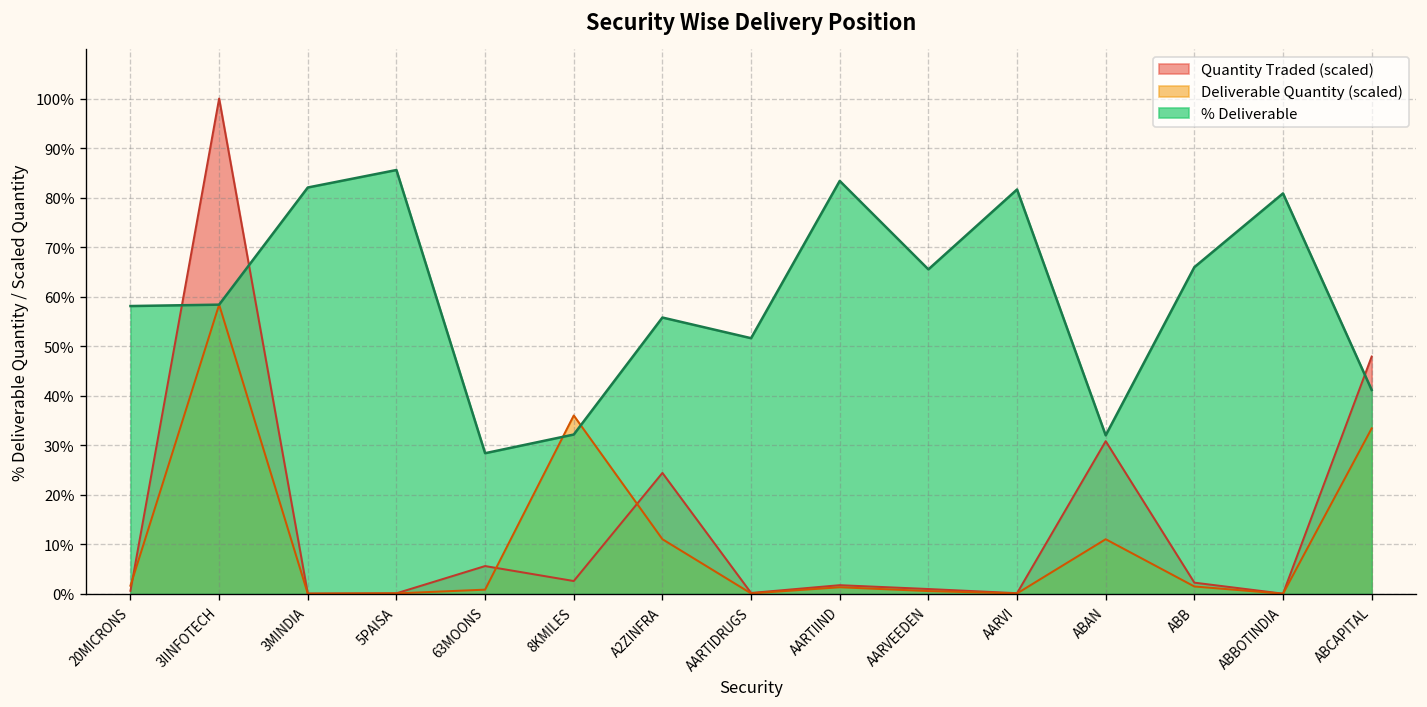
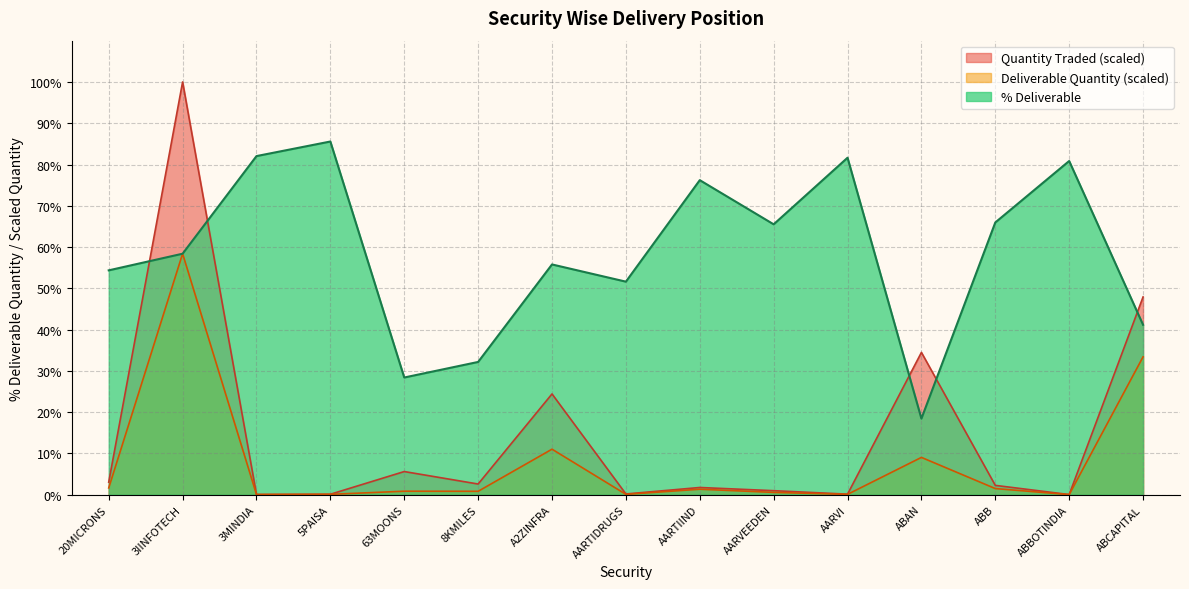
  {
    "Quantity Traded (scaled)": {
-     "20MICRONS": "1%",
+     "20MICRONS": "3%",
      "3IINFOTECH": "100%",
      "63MOONS": "6%",
      "8KMILES": "3%",
      "A2ZINFRA": "24%",
-     "ABAN": "31%",
+     "ABAN": "34%",
      "ABB": "2%",
      "ABCAPITAL": "48%"
    },
    "Deliverable Quantity (scaled)": {
      "20MICRONS": "2%",
      "63MOONS": "1%",
-     "8KMILES": "36%",
+     "8KMILES": "1%",
      "A2ZINFRA": "11%",
-     "ABAN": "11%",
+     "ABAN": "9%",
      "ABB": "1%",
      "ABCAPITAL": "33%"
    },
    "% Deliverable": {
-     "20MICRONS": "58%",
+     "20MICRONS": "54%",
      "3MINDIA": "82%",
      "5PAISA": "86%",
      "63MOONS": "28%",
      "8KMILES": "32%",
      "A2ZINFRA": "56%",
      "AARTIDRUGS": "52%",
-     "AARTIIND": "83%",
+     "AARTIIND": "76%",
      "AARVEEDEN": "66%",
      "AARVI": "82%",
-     "ABAN": "32%",
+     "ABAN": "18%",
      "ABB": "66%",
      "ABBOTINDIA": "81%",
      "ABCAPITAL": "41%"
    }
  }
